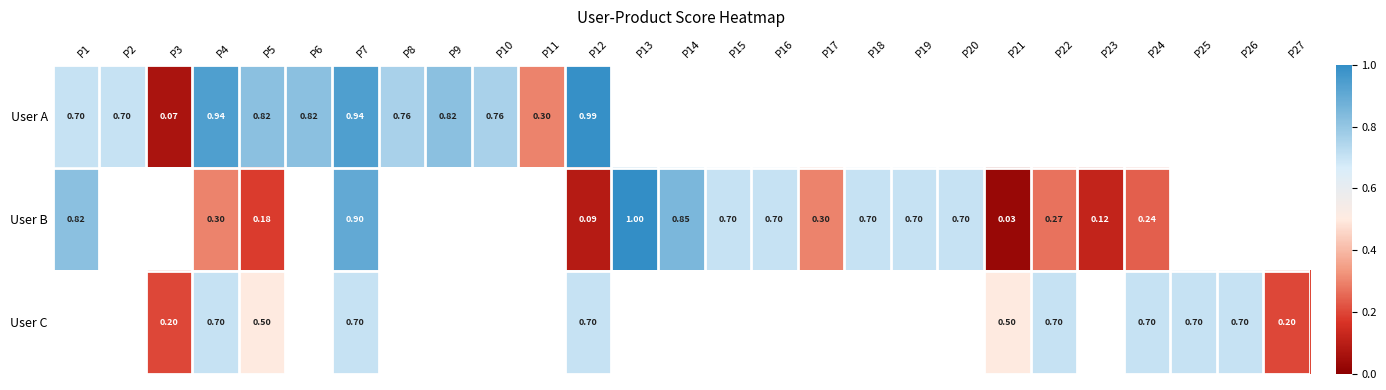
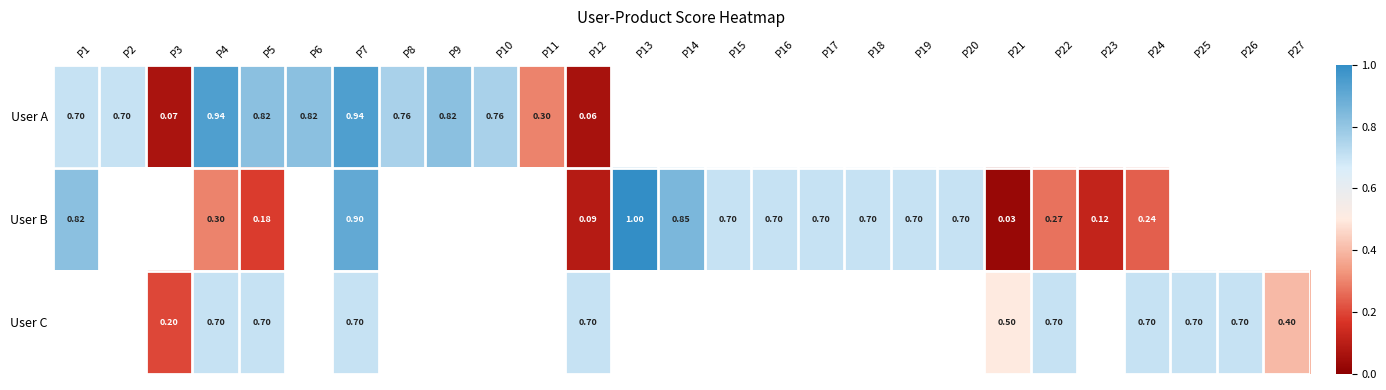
  {
    "User A": {
      "P1": 0.70,
      "P2": 0.70,
      "P3": 0.07,
      "P4": 0.94,
      "P5": 0.82,
      "P6": 0.82,
      "P7": 0.94,
      "P8": 0.76,
      "P9": 0.82,
      "P10": 0.76,
      "P11": 0.30,
-     "P12": 0.99
+     "P12": 0.06
    },
    "User B": {
      "P1": 0.82,
      "P4": 0.30,
      "P5": 0.18,
      "P7": 0.90,
      "P12": 0.09,
      "P13": 1.00,
      "P14": 0.85,
      "P15": 0.70,
      "P16": 0.70,
-     "P17": 0.30,
+     "P17": 0.70,
      "P18": 0.70,
      "P19": 0.70,
      "P20": 0.70,
      "P21": 0.03,
      "P22": 0.27,
      "P23": 0.12,
      "P24": 0.24
    },
    "User C": {
      "P3": 0.20,
      "P4": 0.70,
-     "P5": 0.50,
+     "P5": 0.70,
      "P7": 0.70,
      "P12": 0.70,
      "P21": 0.50,
      "P22": 0.70,
      "P24": 0.70,
      "P25": 0.70,
      "P26": 0.70,
-     "P27": 0.20
+     "P27": 0.40
    }
  }
